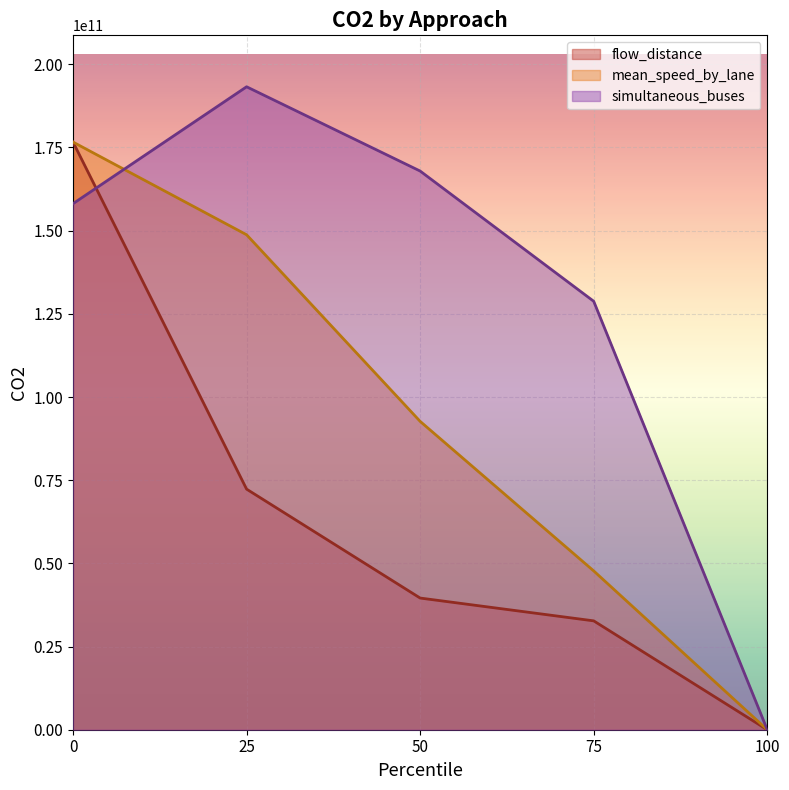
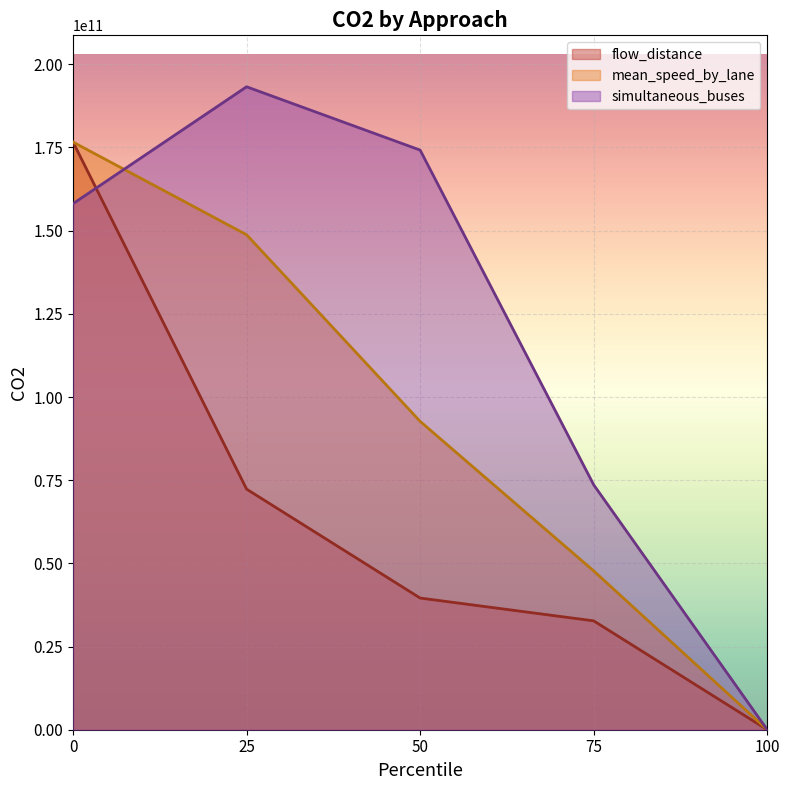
  {
    "simultaneous_buses": {
      "0": 158000000000,
      "25": 193000000000,
-     "50": 168000000000,
-     "75": 129000000000
+     "50": 174000000000,
+     "75": 74000000000
    }
  }
